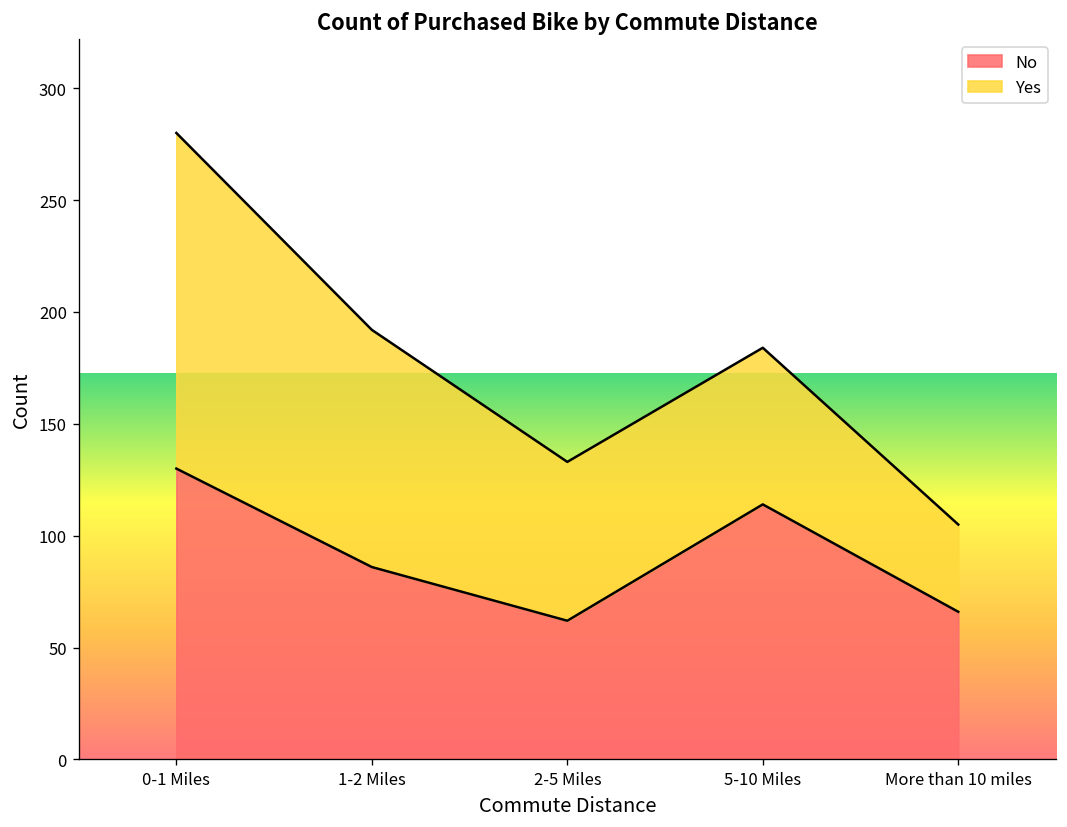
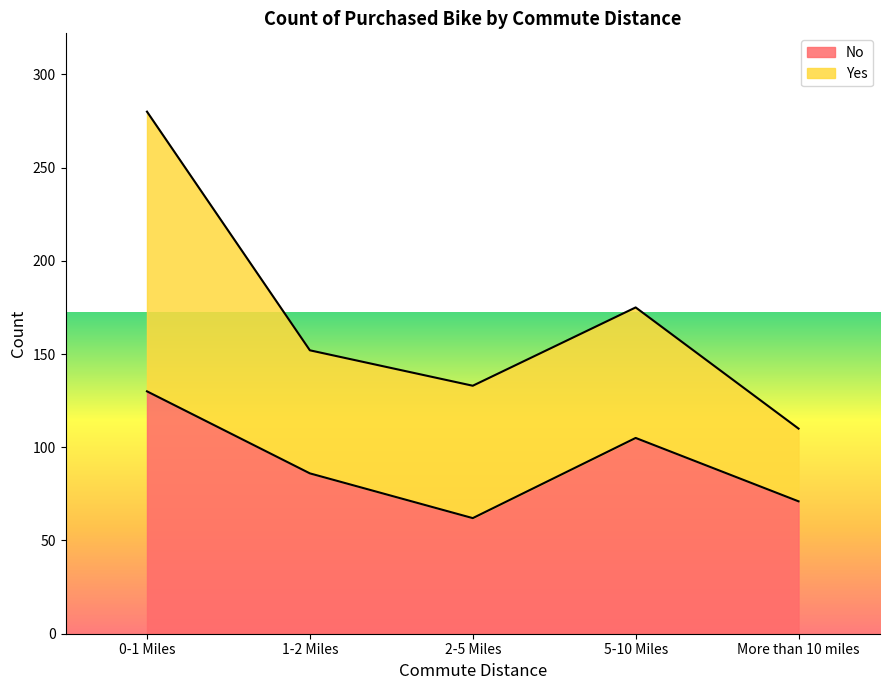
  {
    "No": {
      "0-1 Miles": 130,
      "1-2 Miles": 86,
      "2-5 Miles": 62,
-     "5-10 Miles": 114,
-     "More than 10 miles": 66
+     "5-10 Miles": 105,
+     "More than 10 miles": 71
    },
    "Yes": {
      "0-1 Miles": 150,
-     "1-2 Miles": 106,
+     "1-2 Miles": 66,
      "2-5 Miles": 71,
      "5-10 Miles": 70,
      "More than 10 miles": 39
    }
  }
